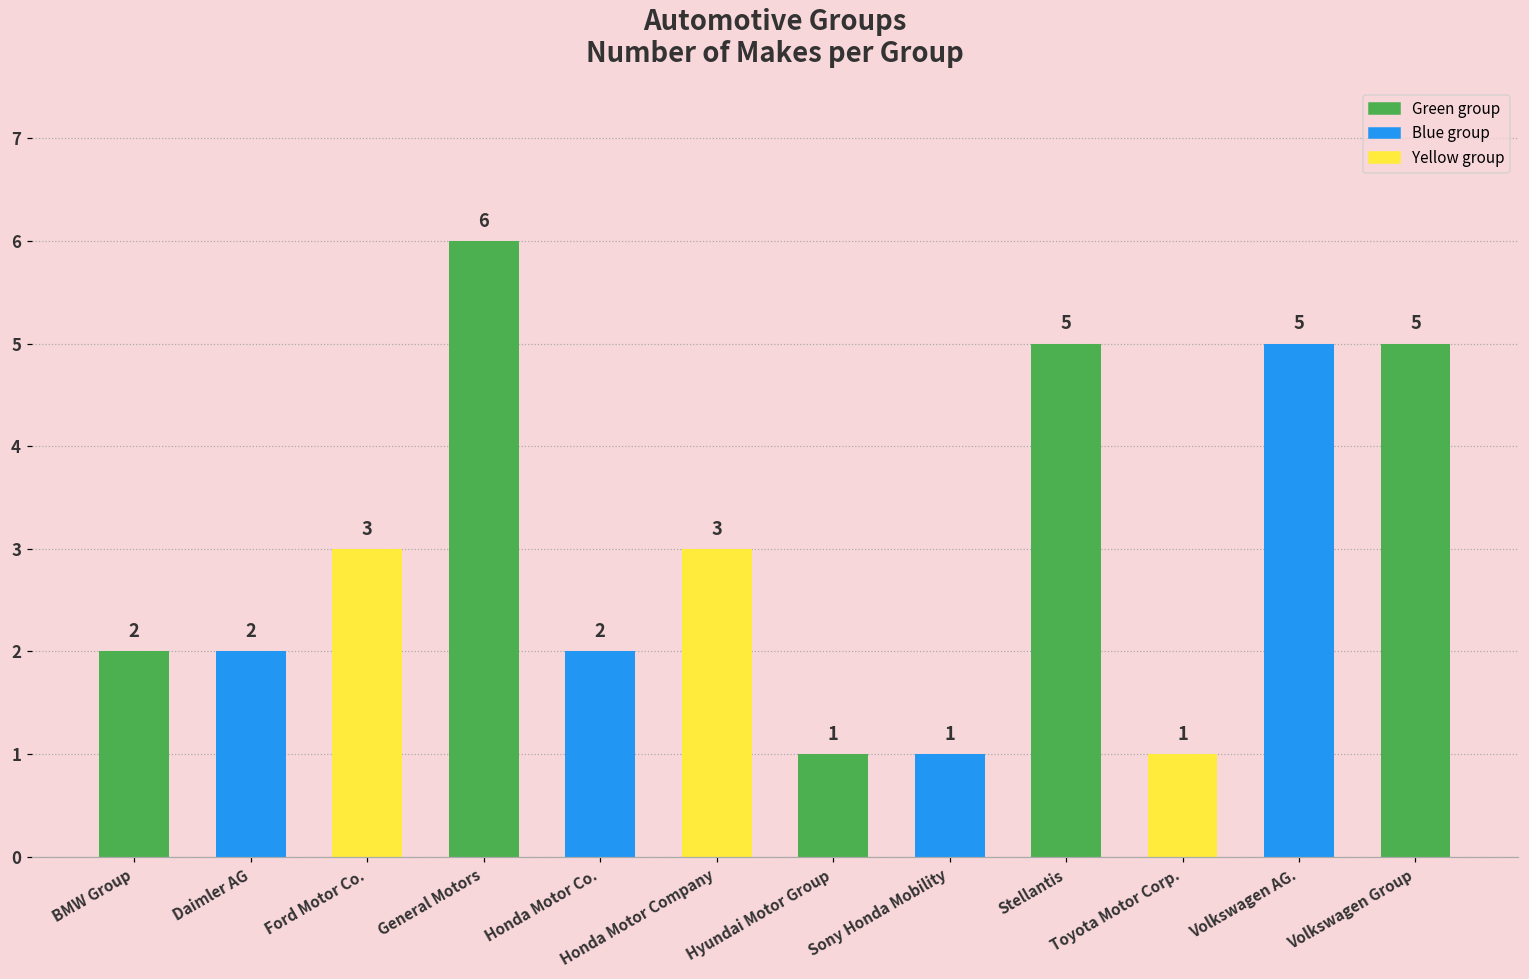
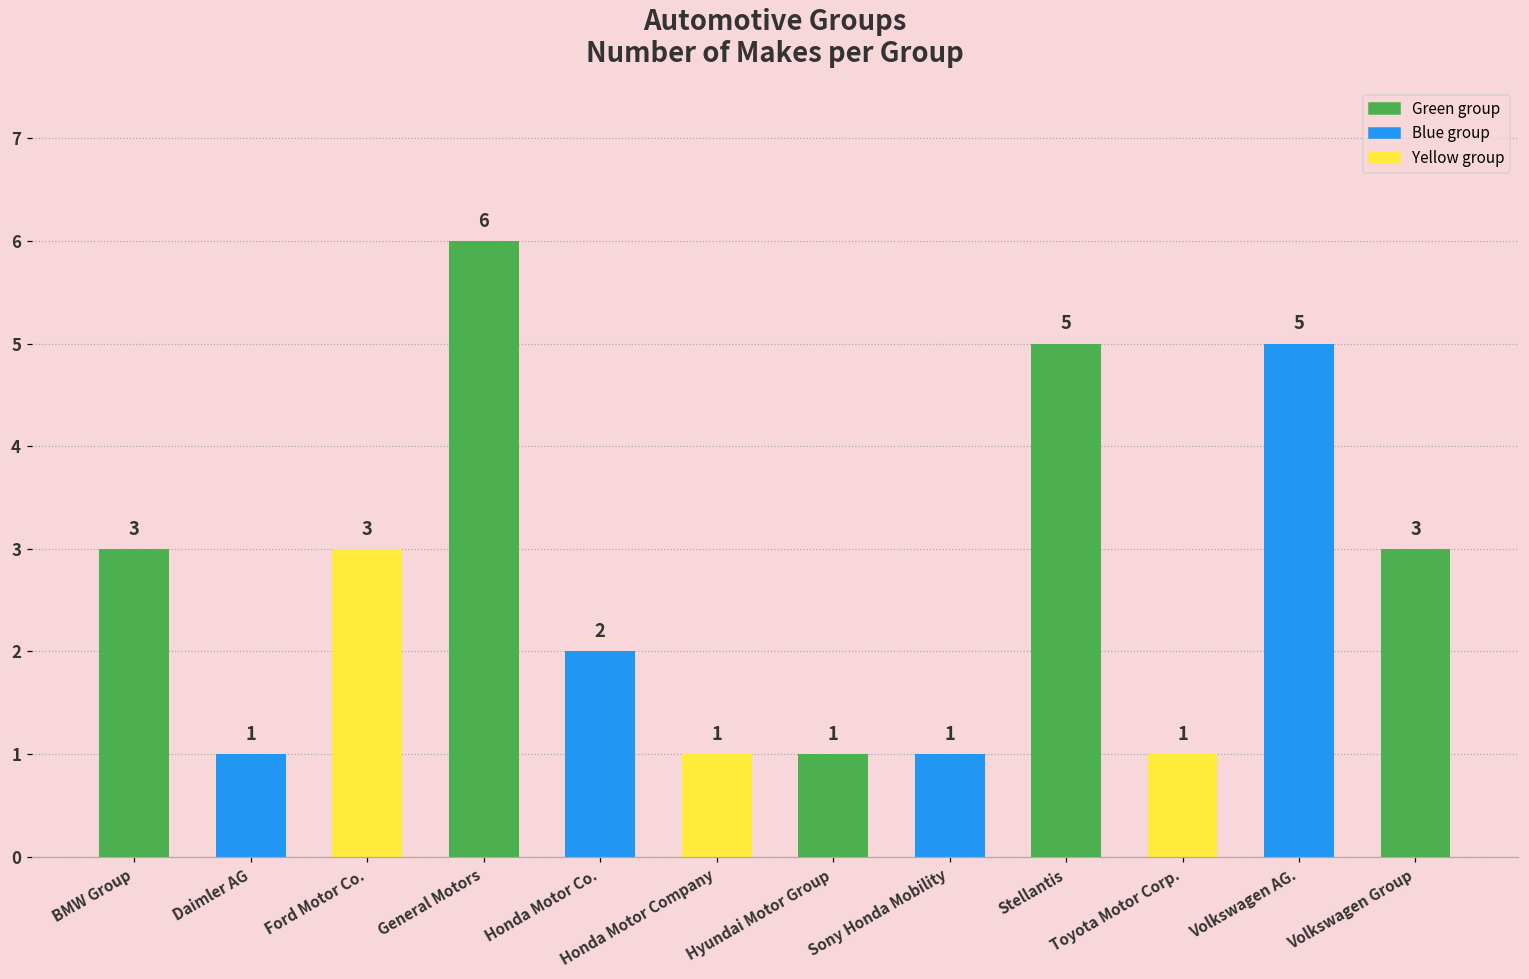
  {
-   "BMW Group": 2,
-   "Daimler AG": 2,
+   "BMW Group": 3,
+   "Daimler AG": 1,
    "Ford Motor Co.": 3,
    "General Motors": 6,
    "Honda Motor Co.": 2,
-   "Honda Motor Company": 3,
+   "Honda Motor Company": 1,
    "Hyundai Motor Group": 1,
    "Sony Honda Mobility": 1,
    "Stellantis": 5,
    "Toyota Motor Corp.": 1,
    "Volkswagen AG.": 5,
-   "Volkswagen Group": 5
+   "Volkswagen Group": 3
  }
